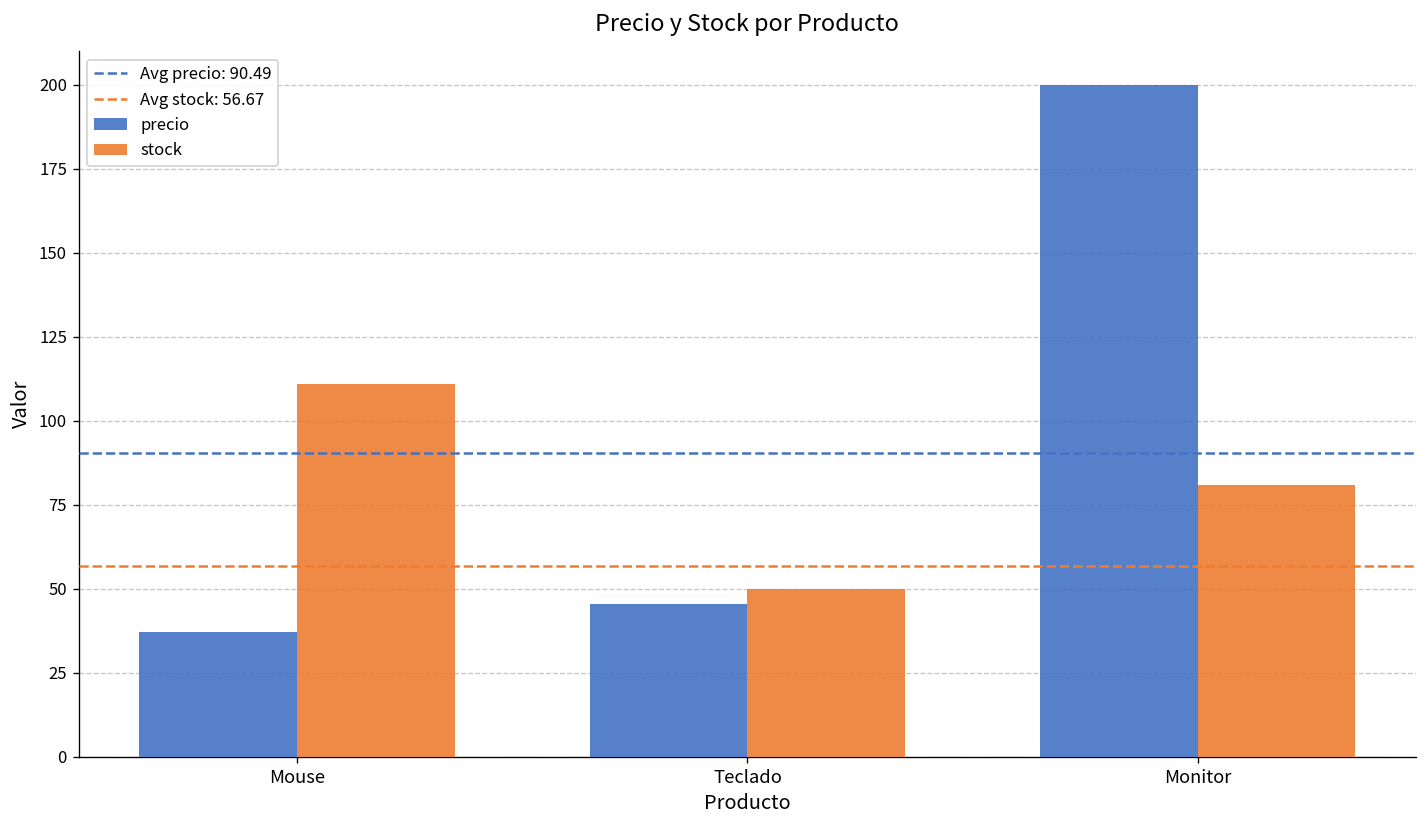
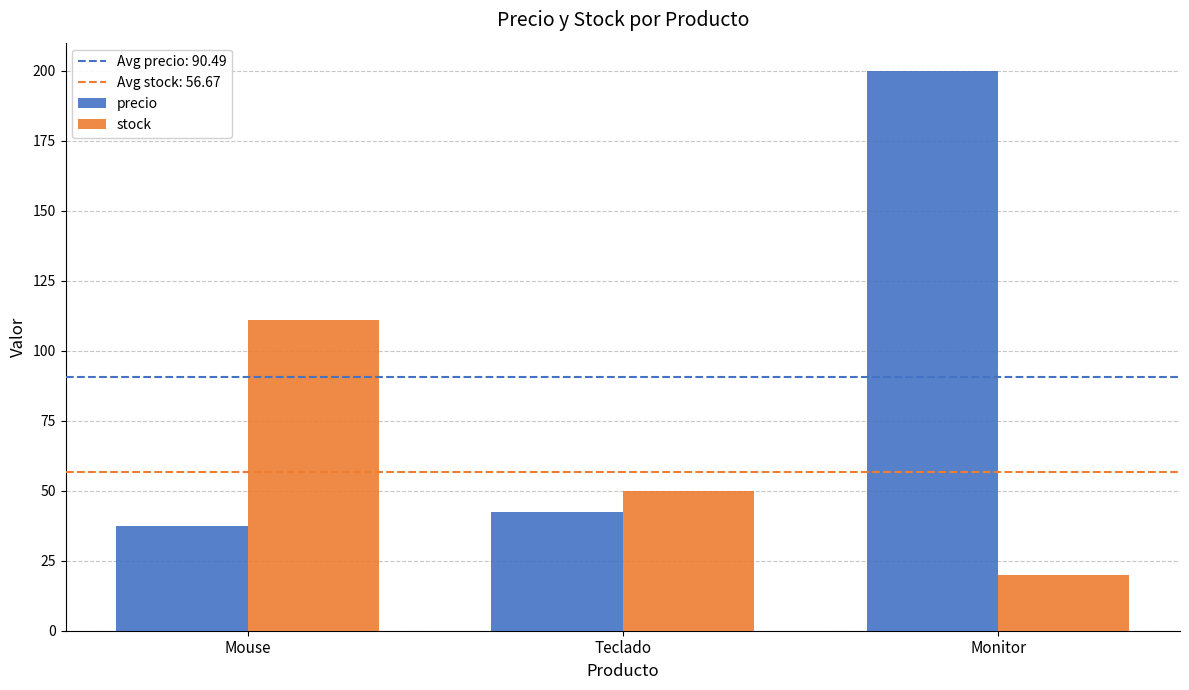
  {
    "precio": {
      "Mouse": 37,
-     "Teclado": 46,
+     "Teclado": 42,
      "Monitor": 200
    },
    "stock": {
      "Mouse": 111,
      "Teclado": 50,
-     "Monitor": 81
+     "Monitor": 20
    }
  }
